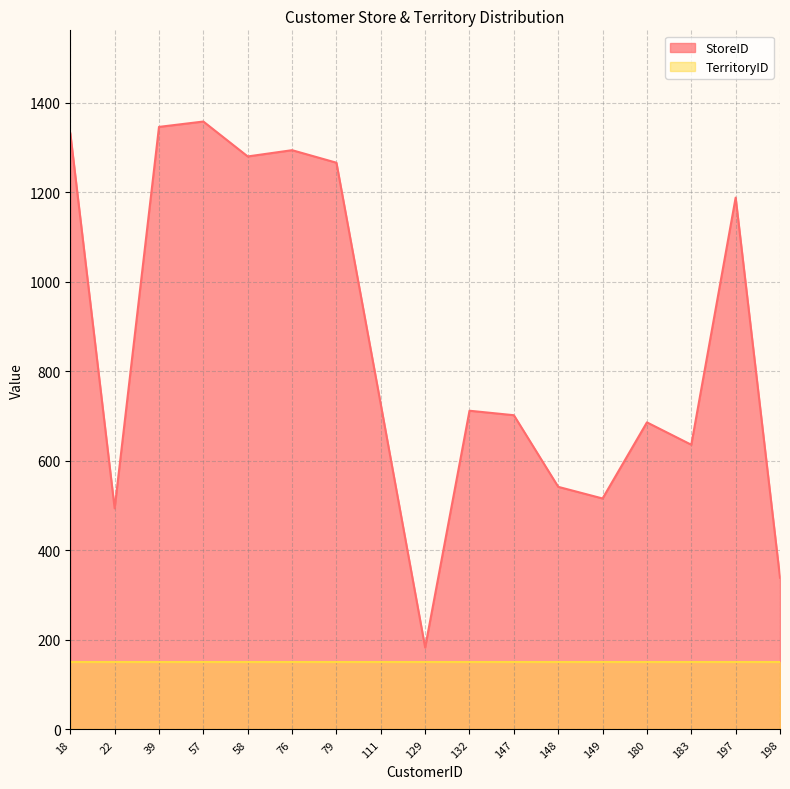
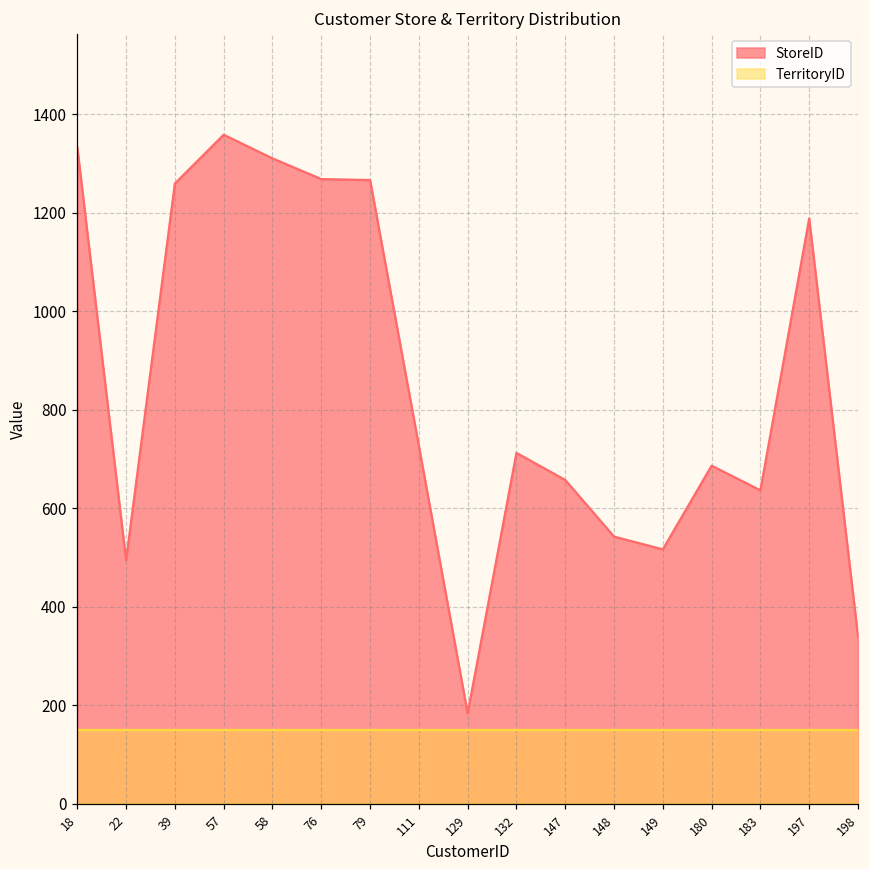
  {
    "StoreID": {
      "18": 1330,
      "22": 490,
-     "39": 1350,
+     "39": 1260,
      "57": 1360,
-     "58": 1280,
-     "76": 1290,
+     "58": 1310,
+     "76": 1270,
      "79": 1270,
      "111": 730,
      "129": 180,
      "132": 710,
-     "147": 700,
+     "147": 660,
      "148": 540,
      "149": 520,
      "180": 690,
      "183": 640,
      "197": 1190,
      "198": 340
    },
    "TerritoryID": {
      "18": 150,
      "22": 150,
      "39": 150,
      "57": 150,
      "58": 150,
      "76": 150,
      "79": 150,
      "111": 150,
      "129": 150,
      "132": 150,
      "147": 150,
      "148": 150,
      "149": 150,
      "180": 150,
      "183": 150,
      "197": 150,
      "198": 150
    }
  }
